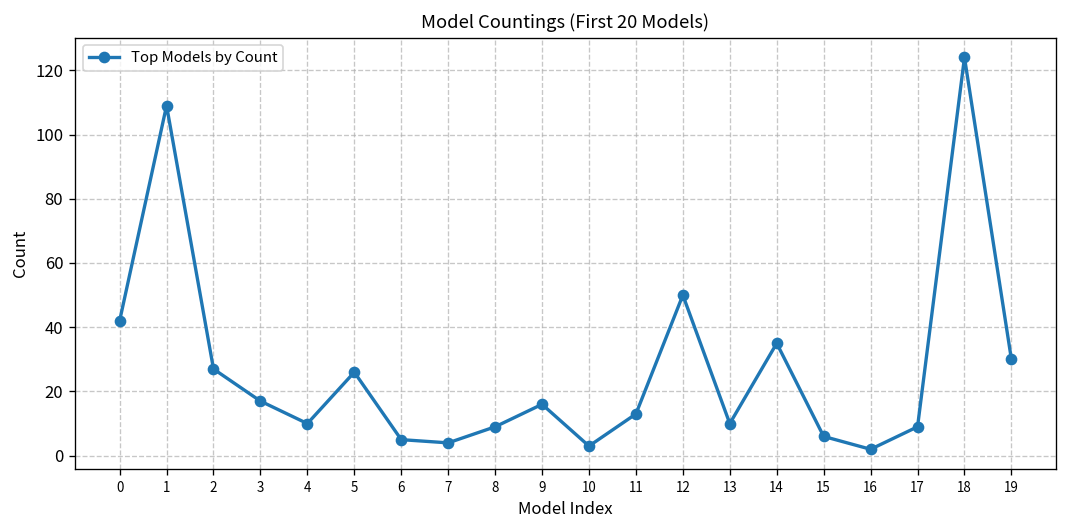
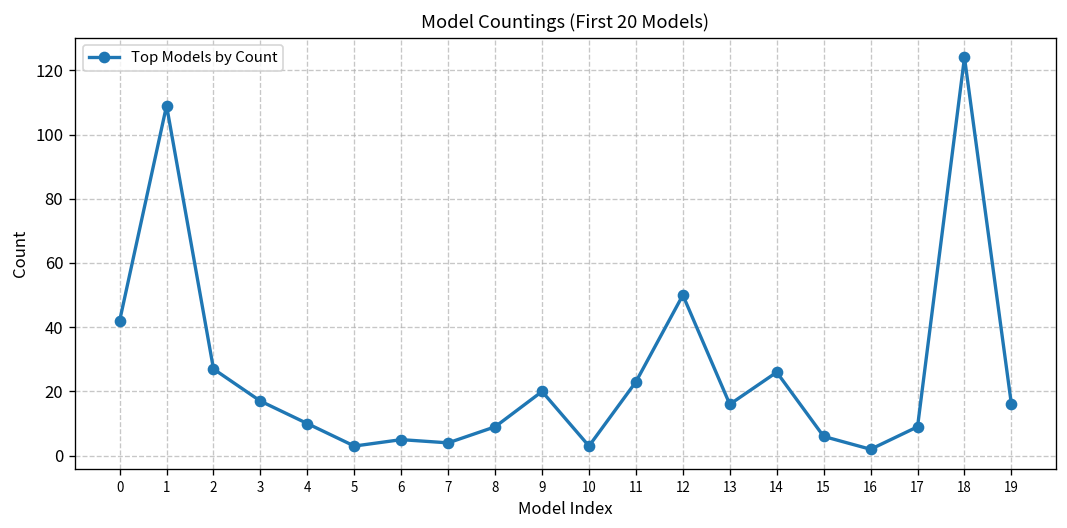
  {
    "0": 42,
    "1": 109,
    "2": 27,
    "3": 17,
    "4": 10,
-   "5": 26,
+   "5": 3,
    "6": 5,
    "7": 4,
    "8": 9,
-   "9": 16,
+   "9": 20,
    "10": 3,
-   "11": 13,
+   "11": 23,
    "12": 50,
-   "13": 10,
-   "14": 35,
+   "13": 16,
+   "14": 26,
    "15": 6,
    "16": 2,
    "17": 9,
    "18": 124,
-   "19": 30
+   "19": 16
  }
